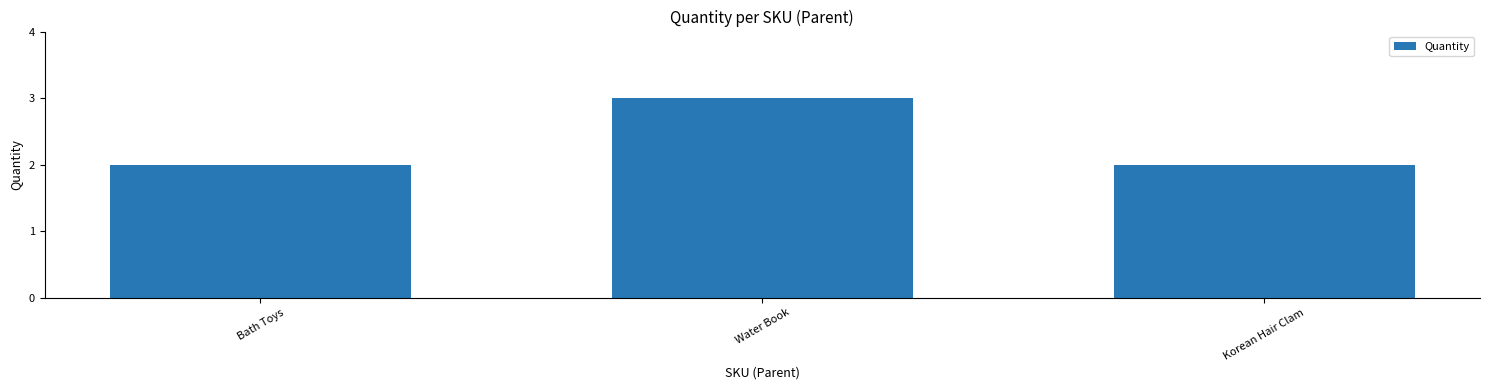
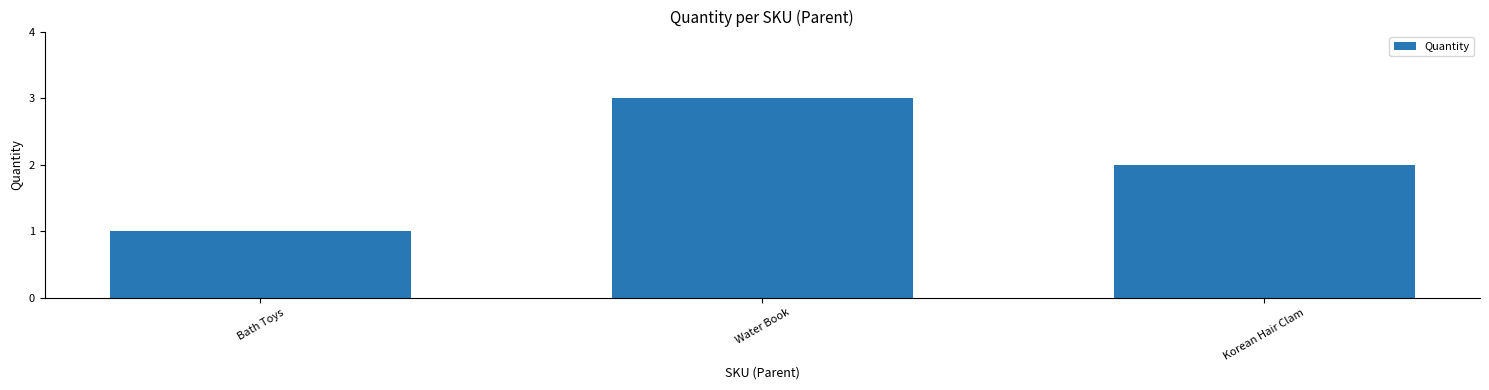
  {
-   "Bath Toys": 2,
+   "Bath Toys": 1,
    "Water Book": 3,
    "Korean Hair Clam": 2
  }
